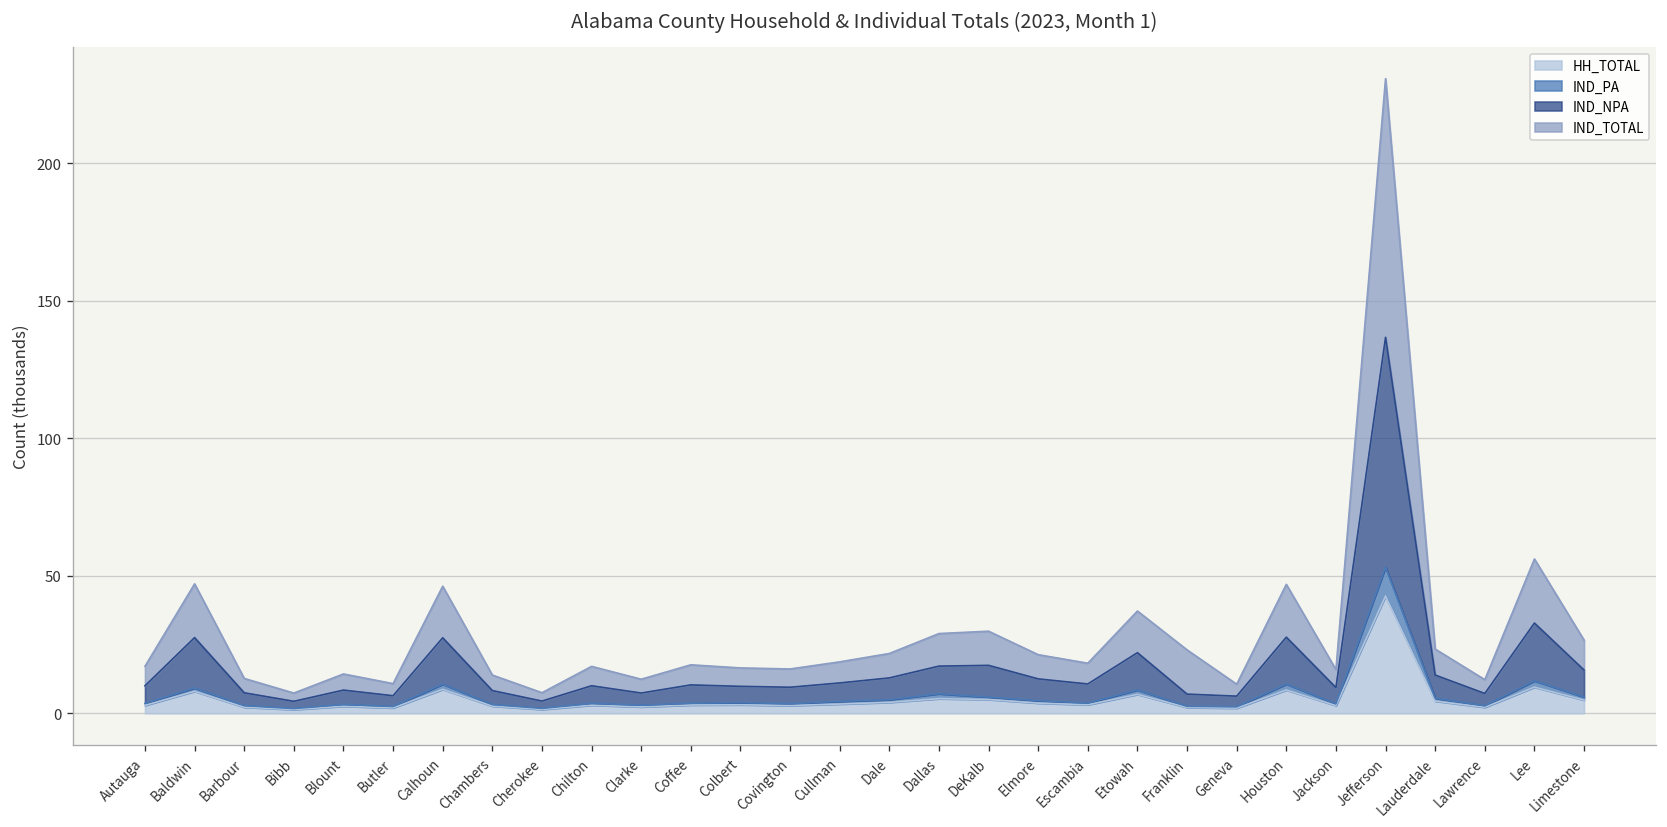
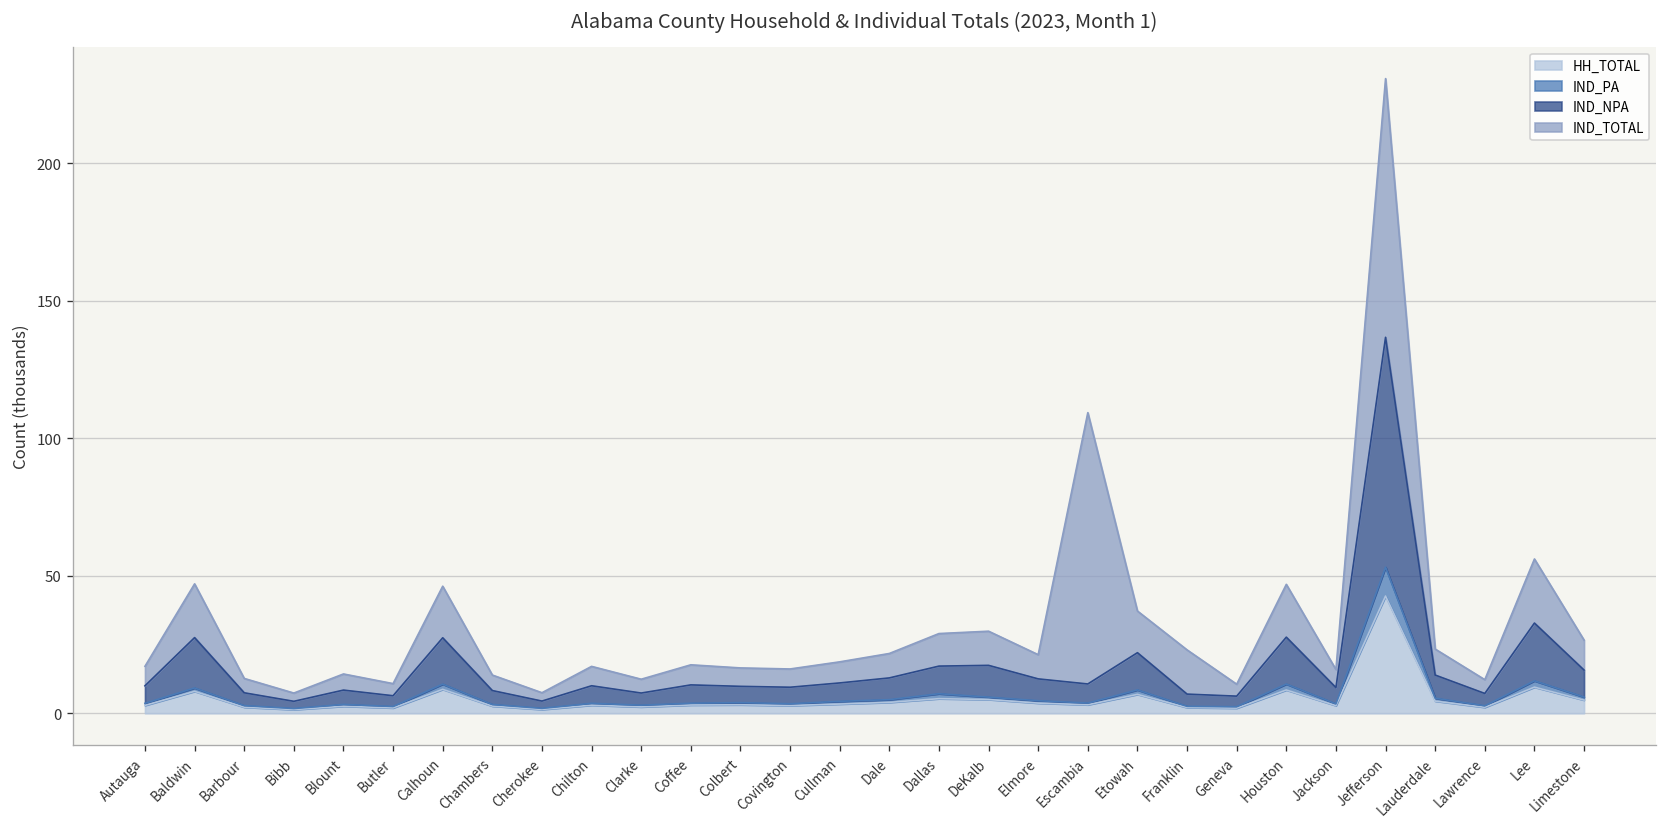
  {
    "HH_TOTAL": {
      "Baldwin": 8,
      "Calhoun": 9,
      "Dallas": 5,
      "Etowah": 7,
      "Houston": 8,
      "Jefferson": 43,
      "Lee": 10
    },
    "IND_PA": {
      "Baldwin": 1,
      "Calhoun": 2,
      "Dallas": 2,
      "Etowah": 2,
      "Houston": 2,
      "Jefferson": 10,
      "Lee": 2
    },
    "IND_NPA": {
      "Autauga": 6,
      "Baldwin": 18,
      "Barbour": 5,
      "Bibb": 3,
      "Blount": 5,
      "Butler": 4,
      "Calhoun": 17,
      "Chambers": 5,
      "Cherokee": 3,
      "Chilton": 6,
      "Clarke": 4,
      "Coffee": 7,
      "Colbert": 6,
      "Covington": 6,
      "Cullman": 7,
      "Dale": 8,
      "Dallas": 10,
      "DeKalb": 12,
      "Elmore": 8,
      "Escambia": 7,
      "Etowah": 14,
      "Franklin": 4,
      "Geneva": 4,
      "Houston": 17,
      "Jackson": 6,
      "Jefferson": 84,
      "Lauderdale": 8,
      "Lawrence": 4,
      "Lee": 21,
      "Limestone": 10
    },
    "IND_TOTAL": {
      "Autauga": 7,
      "Baldwin": 20,
      "Barbour": 5,
      "Bibb": 3,
      "Blount": 6,
      "Butler": 4,
      "Calhoun": 19,
      "Chambers": 6,
      "Cherokee": 3,
      "Chilton": 7,
      "Clarke": 5,
      "Coffee": 7,
      "Colbert": 7,
      "Covington": 7,
      "Cullman": 8,
      "Dale": 9,
      "Dallas": 12,
      "DeKalb": 12,
      "Elmore": 9,
-     "Escambia": 8,
+     "Escambia": 99,
      "Etowah": 15,
      "Franklin": 16,
      "Geneva": 4,
      "Houston": 19,
      "Jackson": 7,
      "Jefferson": 94,
      "Lauderdale": 9,
      "Lawrence": 5,
      "Lee": 23,
      "Limestone": 11
    }
  }
